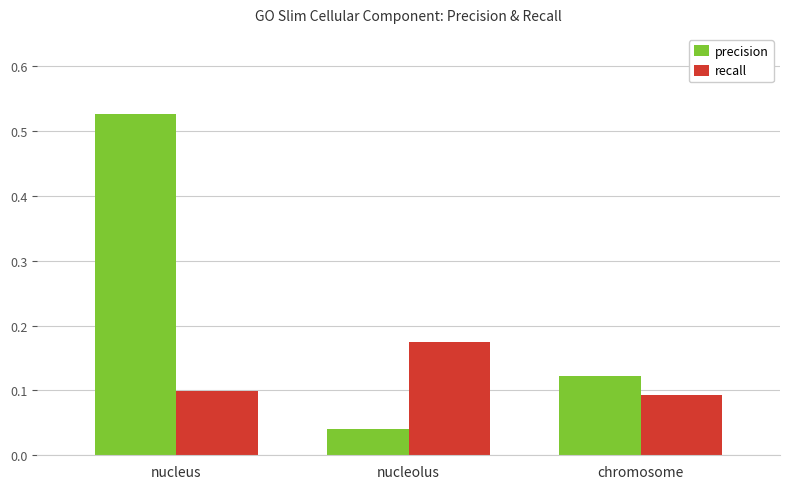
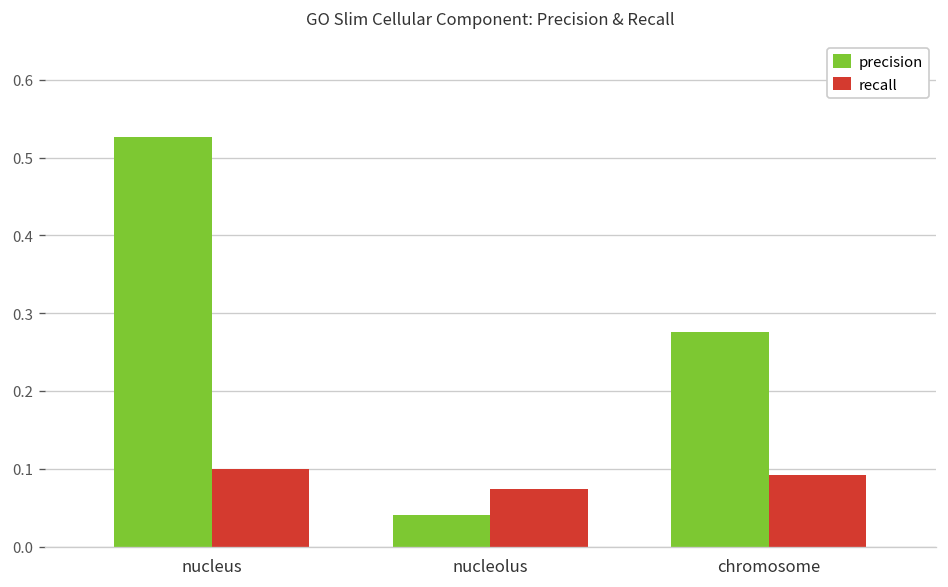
  {
    "precision": {
      "nucleus": 0.53,
      "nucleolus": 0.04,
-     "chromosome": 0.12
+     "chromosome": 0.28
    },
    "recall": {
      "nucleus": 0.10,
-     "nucleolus": 0.18,
+     "nucleolus": 0.07,
      "chromosome": 0.09
    }
  }
